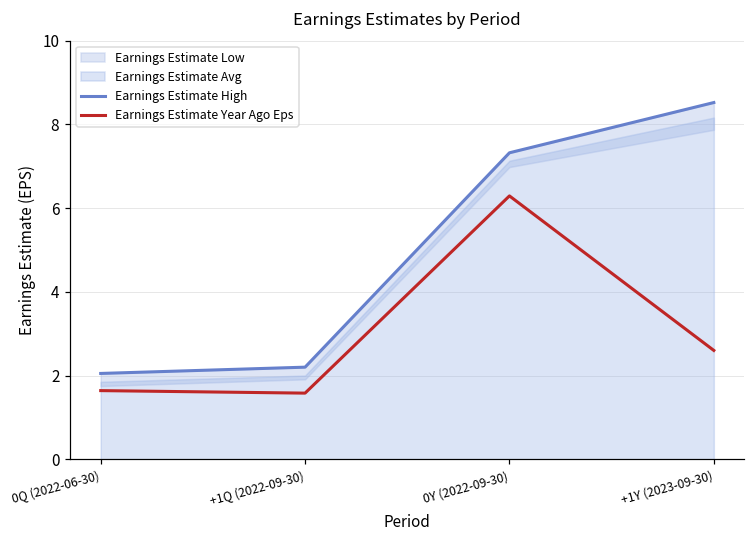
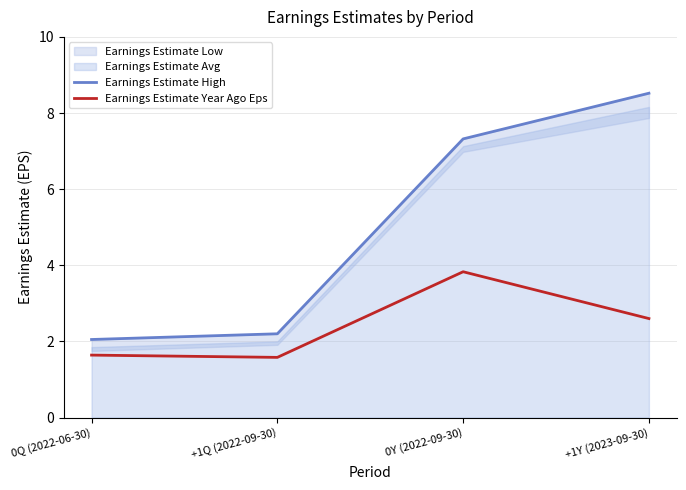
  {
    "Earnings Estimate Year Ago Eps": {
      "0Q (2022-06-30)": 1.6,
      "+1Q (2022-09-30)": 1.6,
-     "0Y (2022-09-30)": 6.3,
+     "0Y (2022-09-30)": 3.8,
      "+1Y (2023-09-30)": 2.6
    }
  }
